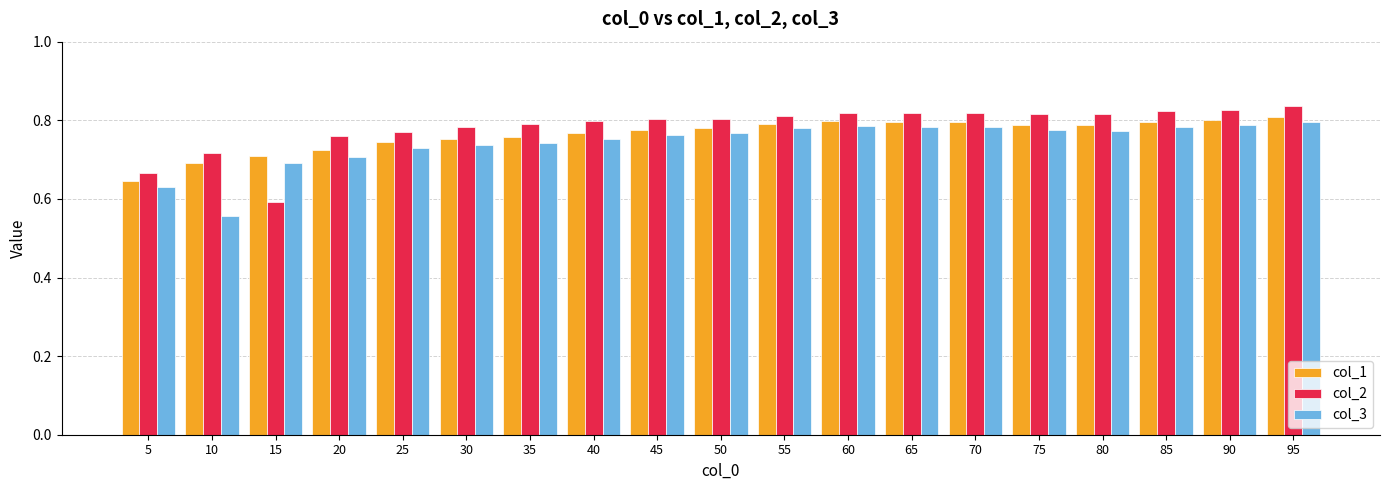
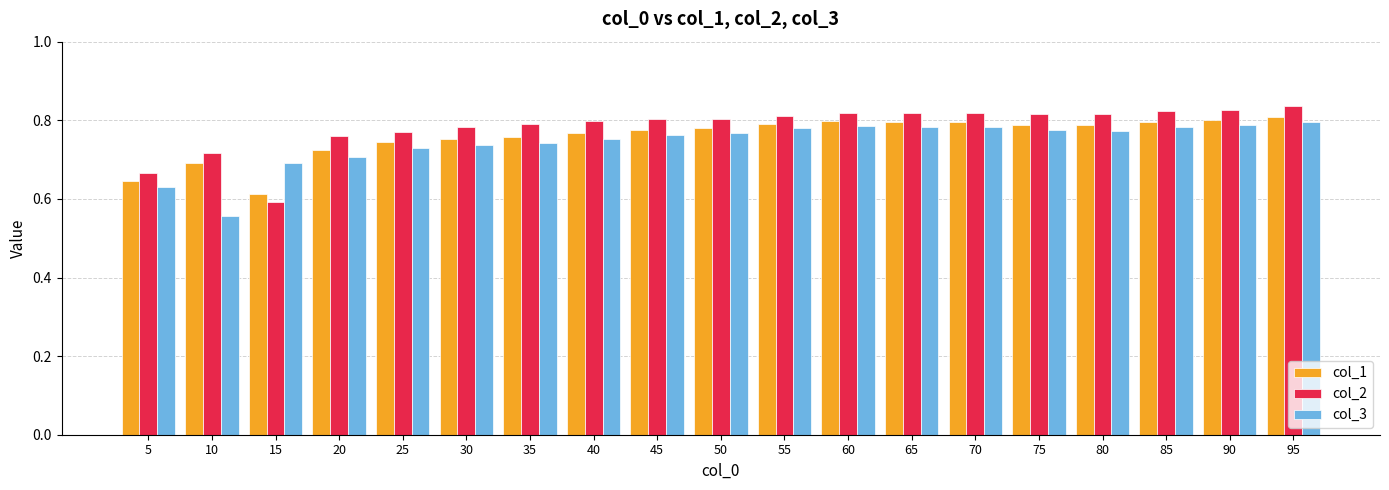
  {
    "col_1": {
      "5": 0.65,
      "10": 0.69,
-     "15": 0.71,
+     "15": 0.61,
      "20": 0.72,
      "25": 0.74,
      "30": 0.75,
      "35": 0.76,
      "40": 0.77,
      "45": 0.78,
      "50": 0.78,
      "55": 0.79,
      "60": 0.80,
      "65": 0.80,
      "70": 0.79,
      "75": 0.79,
      "80": 0.79,
      "85": 0.80,
      "90": 0.80,
      "95": 0.81
    },
    "col_2": {
      "5": 0.67,
      "10": 0.72,
      "15": 0.59,
      "20": 0.76,
      "25": 0.77,
      "30": 0.78,
      "35": 0.79,
      "40": 0.80,
      "45": 0.80,
      "50": 0.80,
      "55": 0.81,
      "60": 0.82,
      "65": 0.82,
      "70": 0.82,
      "75": 0.82,
      "80": 0.82,
      "85": 0.82,
      "90": 0.83,
      "95": 0.84
    },
    "col_3": {
      "5": 0.63,
      "10": 0.56,
      "15": 0.69,
      "20": 0.71,
      "25": 0.73,
      "30": 0.74,
      "35": 0.74,
      "40": 0.75,
      "45": 0.76,
      "50": 0.77,
      "55": 0.78,
      "60": 0.79,
      "65": 0.78,
      "70": 0.78,
      "75": 0.78,
      "80": 0.77,
      "85": 0.78,
      "90": 0.79,
      "95": 0.80
    }
  }
